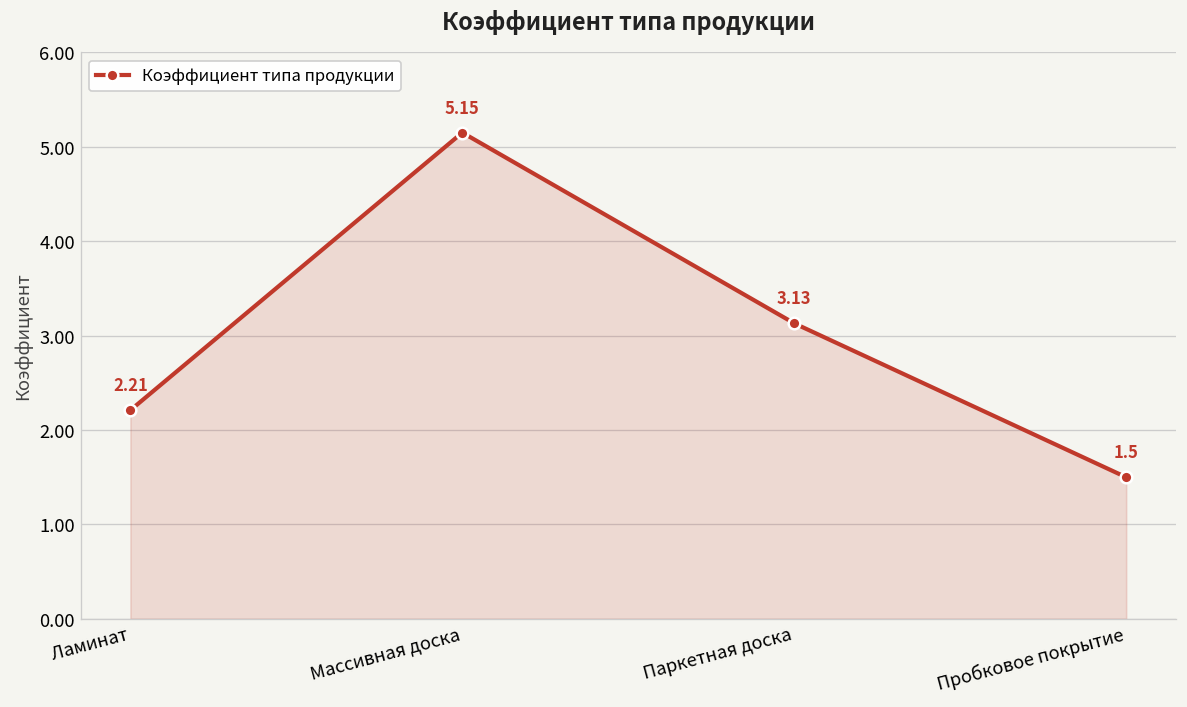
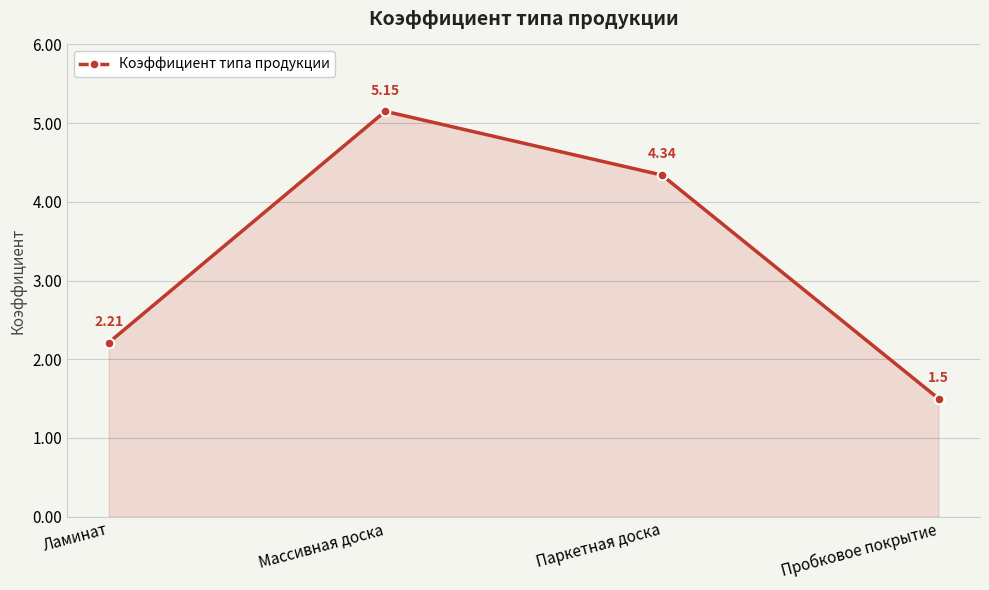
  {
    "Ламинат": 2.21,
    "Массивная доска": 5.15,
-   "Паркетная доска": 3.13,
+   "Паркетная доска": 4.34,
    "Пробковое покрытие": 1.5
  }
